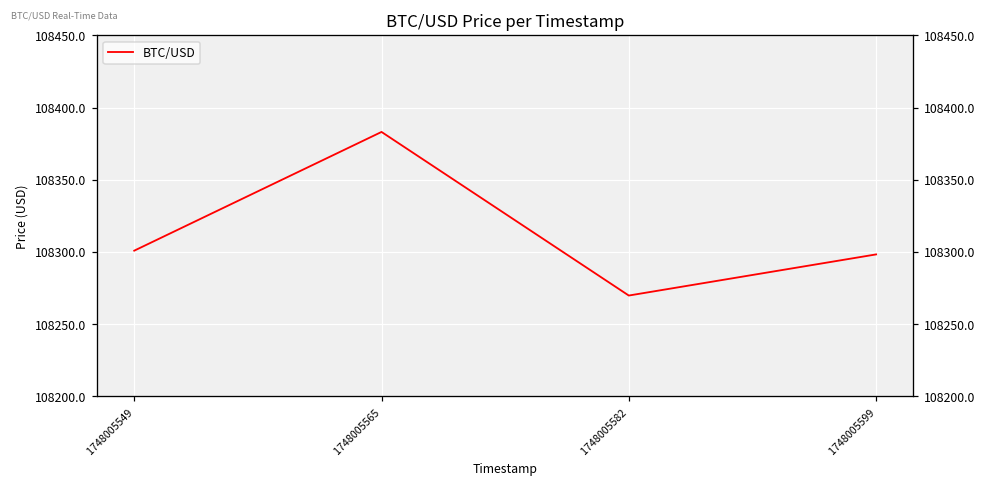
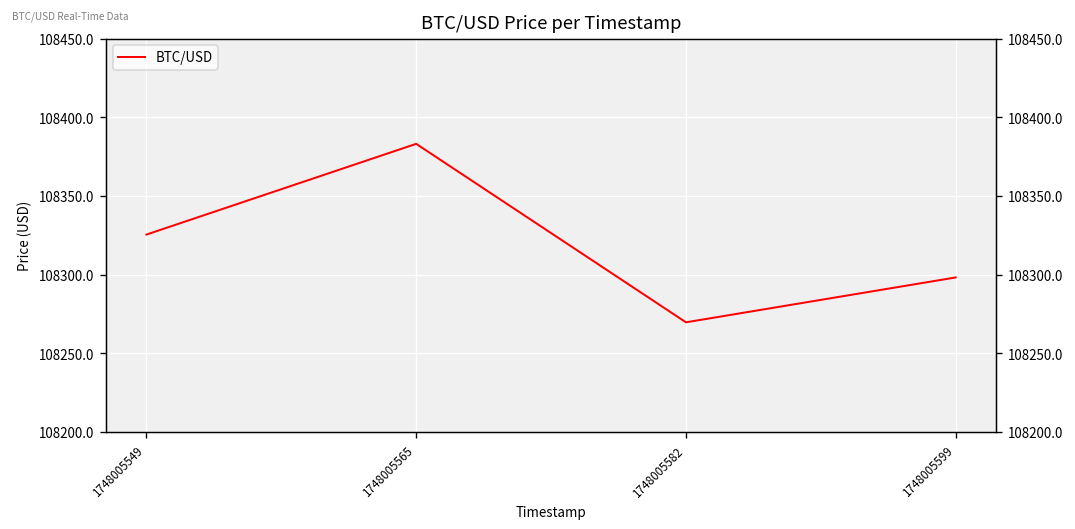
  {
-   "1748005549": 108301,
+   "1748005549": 108325,
    "1748005565": 108383,
    "1748005582": 108270,
    "1748005599": 108298
  }
